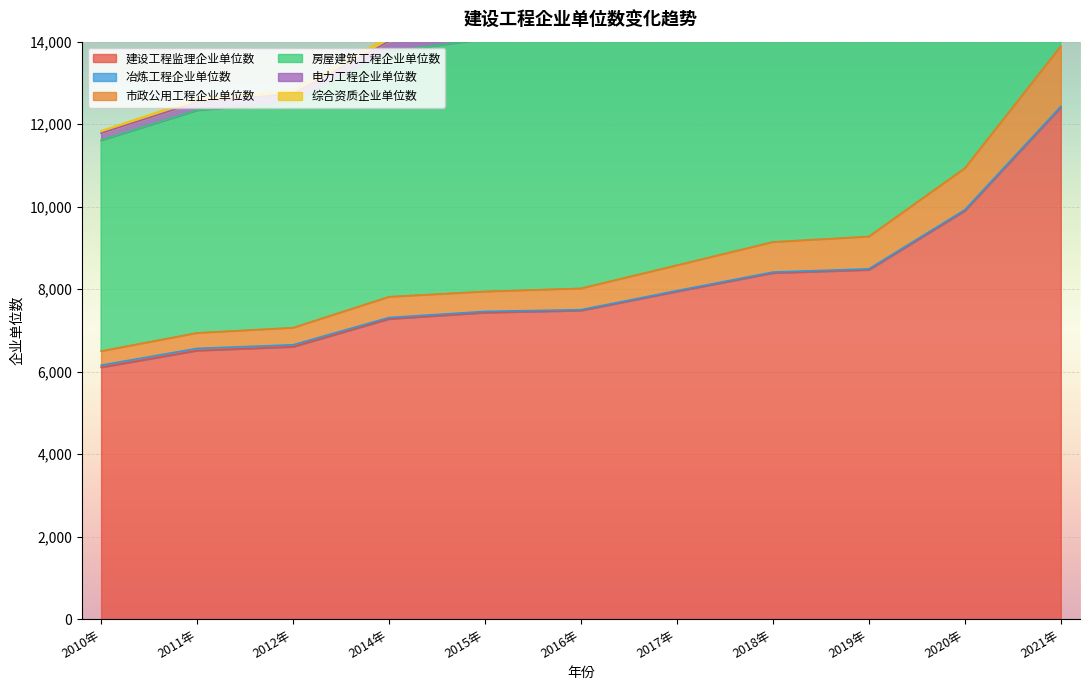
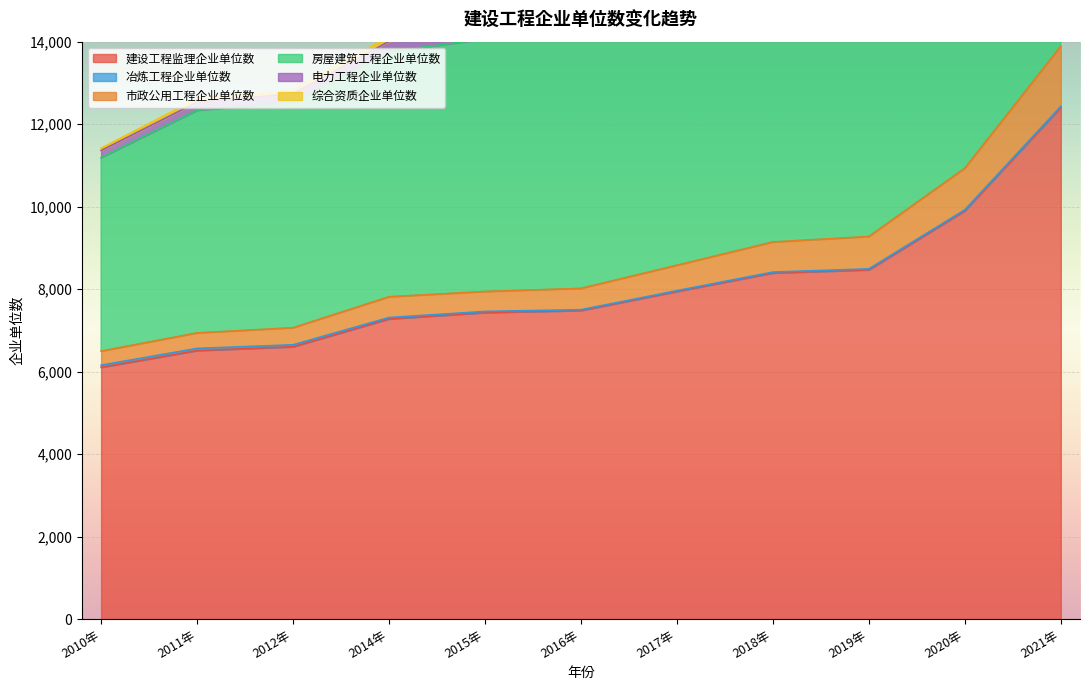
  {
    "房屋建筑工程企业单位数": {
-     "2010年": "5,100",
+     "2010年": "4,700",
      "2011年": "5,400"
    },
    "电力工程企业单位数": {
      "2014年": "200"
    }
  }
